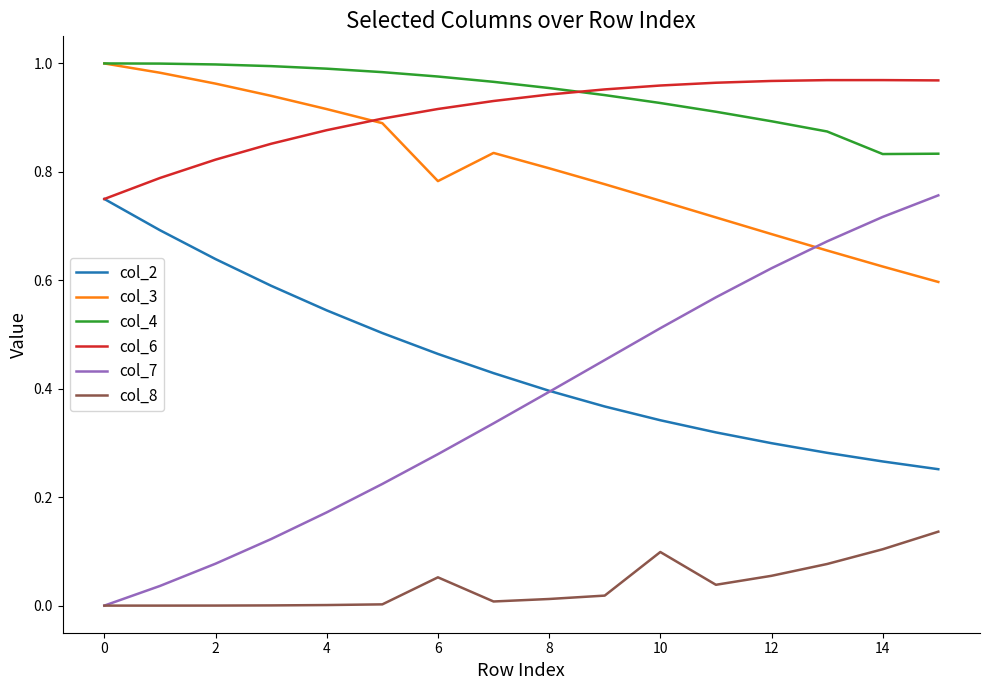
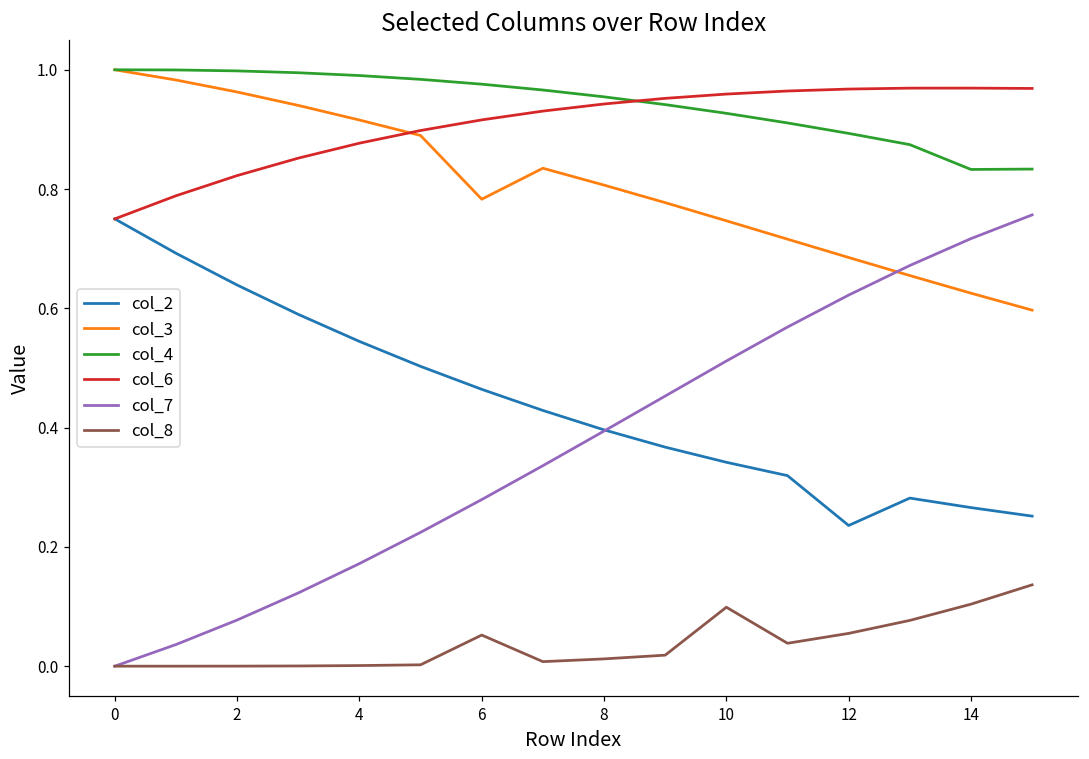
  {
    "col_2": {
      "2": 0.64,
      "4": 0.54,
      "6": 0.46,
      "10": 0.34,
-     "12": 0.30,
+     "12": 0.24,
      "14": 0.27
    },
    "col_3": {
      "2": 0.96,
      "4": 0.92,
      "6": 0.78,
      "8": 0.81,
      "10": 0.75,
      "12": 0.69,
      "14": 0.63
    },
    "col_4": {
      "2": 1.00,
      "4": 0.99,
      "6": 0.98,
      "8": 0.95,
      "10": 0.93,
      "12": 0.89,
      "14": 0.83
    },
    "col_6": {
      "2": 0.82,
      "4": 0.88,
      "6": 0.92,
      "8": 0.94,
      "10": 0.96,
      "12": 0.97,
      "14": 0.97
    },
    "col_7": {
      "2": 0.08,
      "4": 0.17,
      "6": 0.28,
      "10": 0.51,
      "12": 0.62,
      "14": 0.72
    },
    "col_8": {
      "2": 0.00,
      "4": 0.00,
      "6": 0.05,
      "8": 0.01,
      "10": 0.10,
      "12": 0.05,
      "14": 0.10
    }
  }
